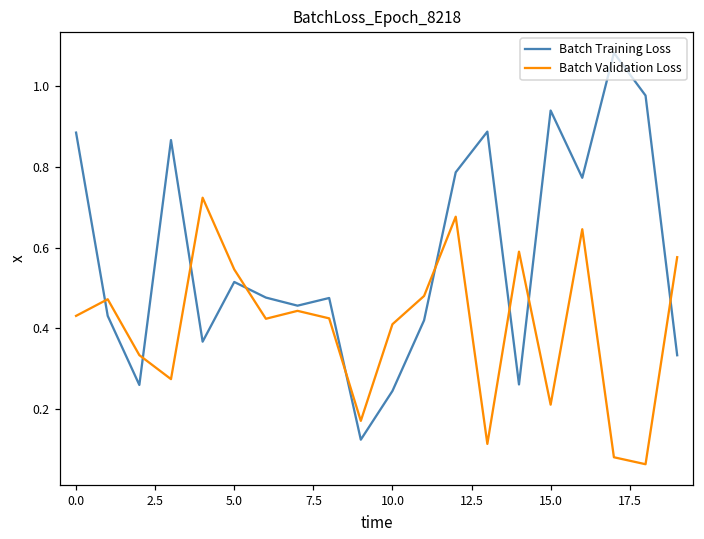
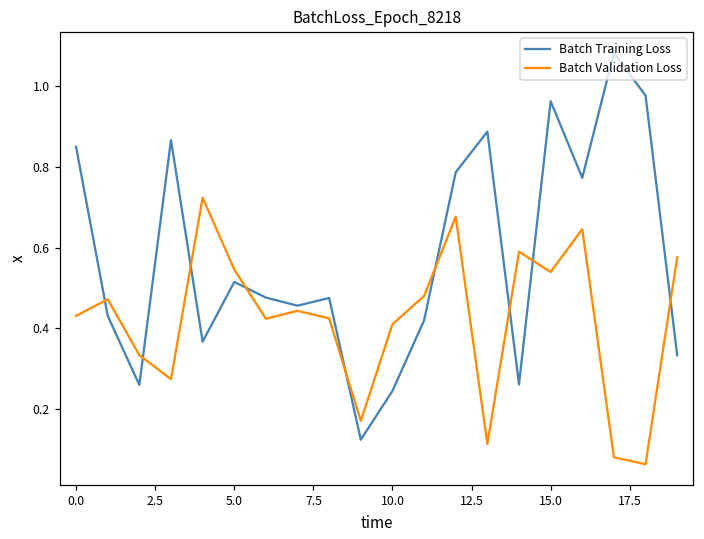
  {
    "Batch Training Loss": {
-     "0.0": 0.88,
+     "0.0": 0.85,
      "5.0": 0.51,
      "10.0": 0.24,
-     "15.0": 0.94
+     "15.0": 0.96
    },
    "Batch Validation Loss": {
      "0.0": 0.43,
      "5.0": 0.55,
      "10.0": 0.41,
-     "15.0": 0.21
+     "15.0": 0.54
    }
  }
